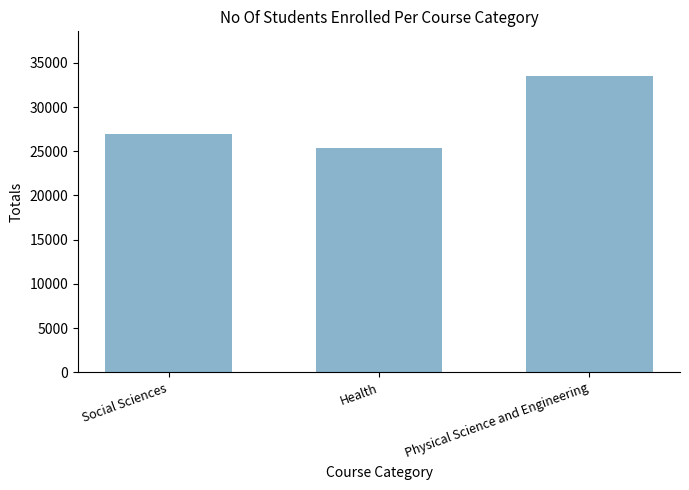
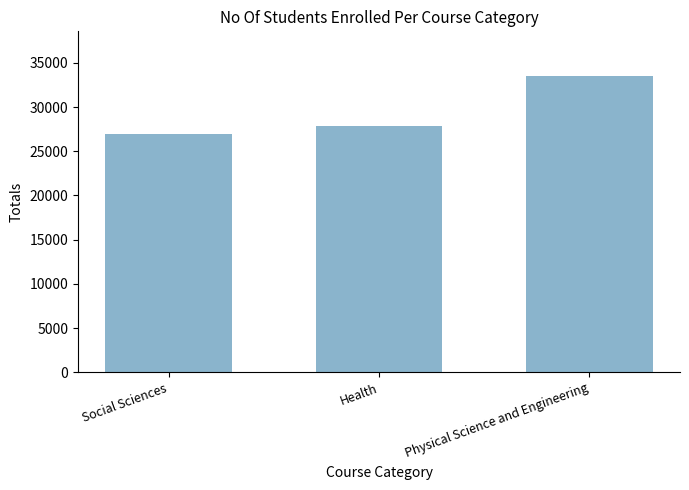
  {
    "Social Sciences": 27000,
-   "Health": 25000,
+   "Health": 28000,
    "Physical Science and Engineering": 34000
  }
